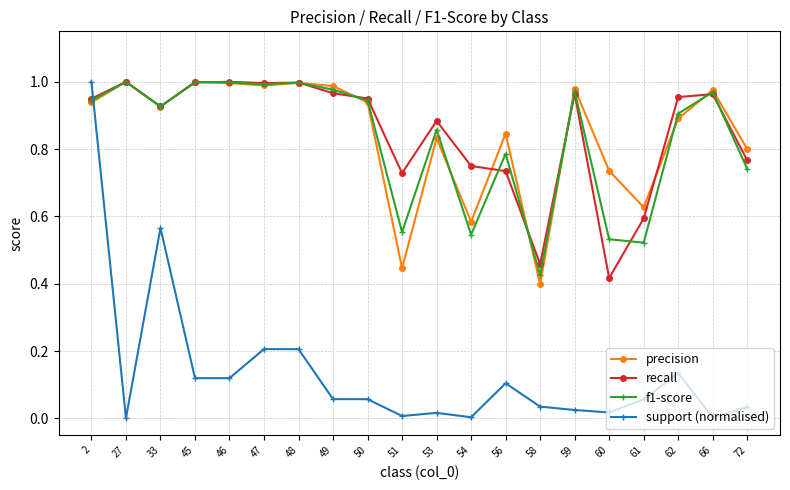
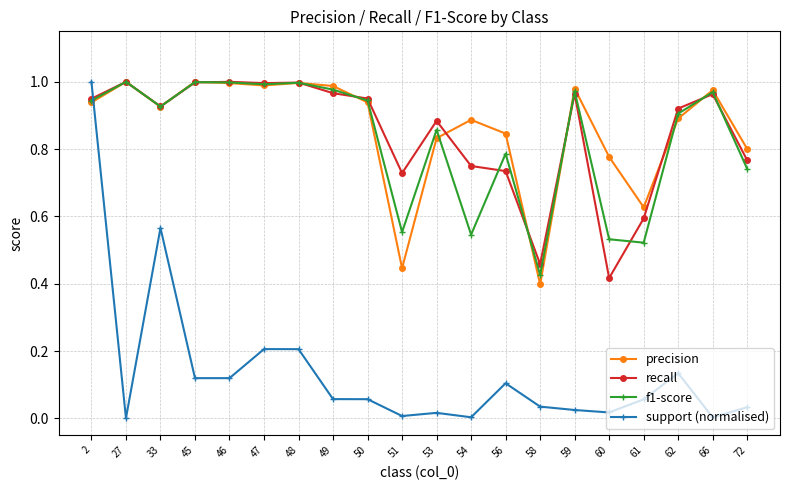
  {
    "precision": {
      "49": 0.99,
      "51": 0.45,
      "53": 0.83,
-     "54": 0.58,
+     "54": 0.89,
      "56": 0.85,
      "58": 0.40,
      "59": 0.98,
-     "60": 0.74,
+     "60": 0.78,
      "61": 0.63,
      "62": 0.89,
      "72": 0.80
    },
    "recall": {
      "49": 0.97,
      "51": 0.73,
      "53": 0.88,
      "54": 0.75,
      "56": 0.73,
      "58": 0.46,
      "59": 0.96,
      "60": 0.42,
      "61": 0.59,
-     "62": 0.95,
+     "62": 0.92,
      "72": 0.77
    },
    "f1-score": {
      "49": 0.98,
      "51": 0.55,
      "53": 0.86,
      "54": 0.55,
      "56": 0.79,
      "58": 0.43,
      "59": 0.97,
      "60": 0.53,
      "61": 0.52,
      "62": 0.91,
      "72": 0.74
    },
    "support (normalised)": {
      "2": 1.00,
      "27": 0.00,
      "33": 0.57,
      "45": 0.12,
      "46": 0.12,
      "47": 0.21,
      "48": 0.21,
      "49": 0.06,
      "50": 0.06,
      "51": 0.01,
      "53": 0.02,
      "54": 0.00,
      "56": 0.10,
      "58": 0.04,
      "59": 0.03
    }
  }
